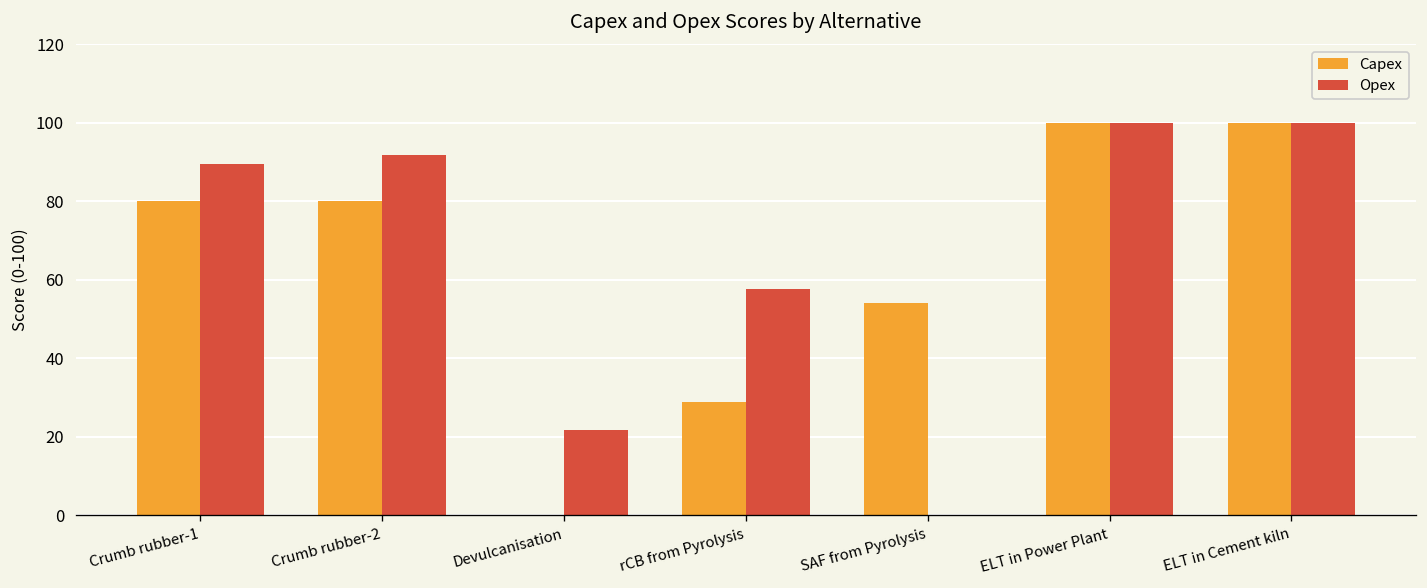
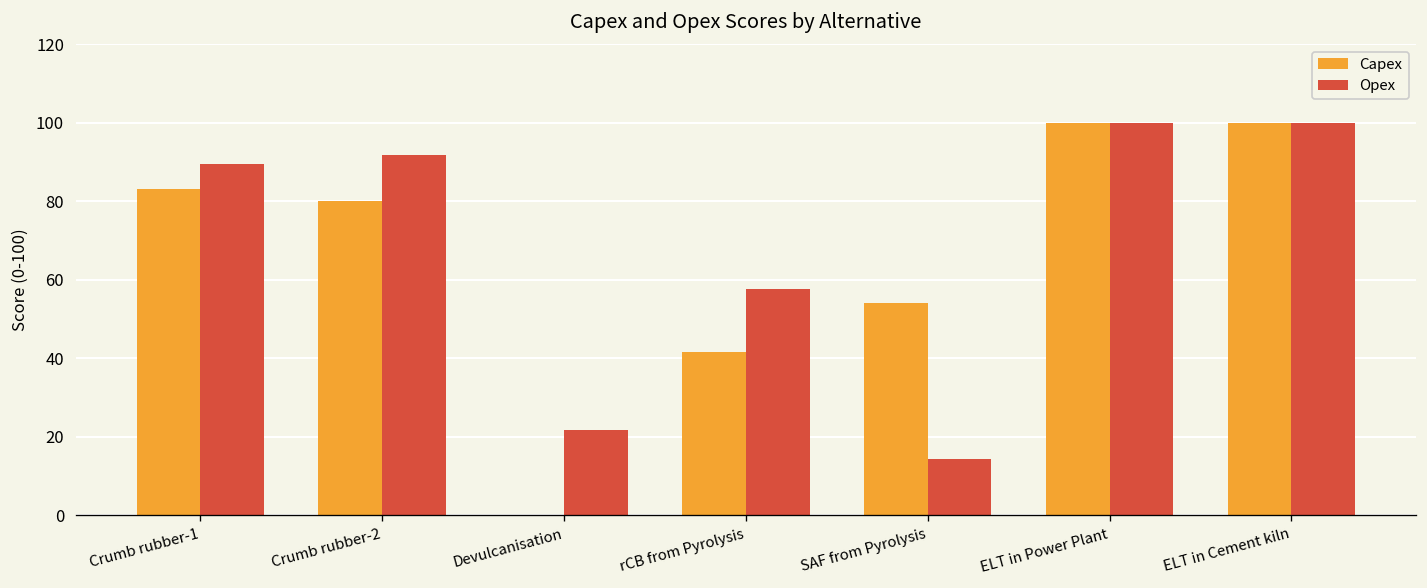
  {
    "Capex": {
-     "Crumb rubber-1": 80,
+     "Crumb rubber-1": 83,
      "Crumb rubber-2": 80,
      "Devulcanisation": 0,
-     "rCB from Pyrolysis": 29,
+     "rCB from Pyrolysis": 42,
      "SAF from Pyrolysis": 54,
      "ELT in Power Plant": 100,
      "ELT in Cement kiln": 100
    },
    "Opex": {
      "Crumb rubber-1": 89,
      "Crumb rubber-2": 92,
      "Devulcanisation": 22,
      "rCB from Pyrolysis": 58,
-     "SAF from Pyrolysis": 0,
+     "SAF from Pyrolysis": 15,
      "ELT in Power Plant": 100,
      "ELT in Cement kiln": 100
    }
  }
